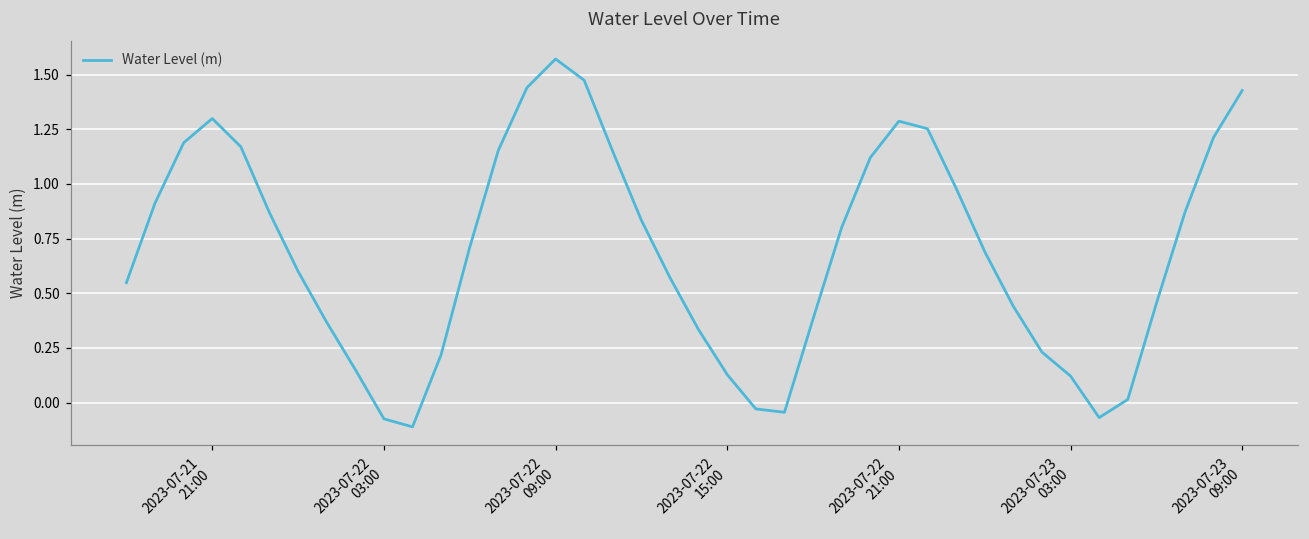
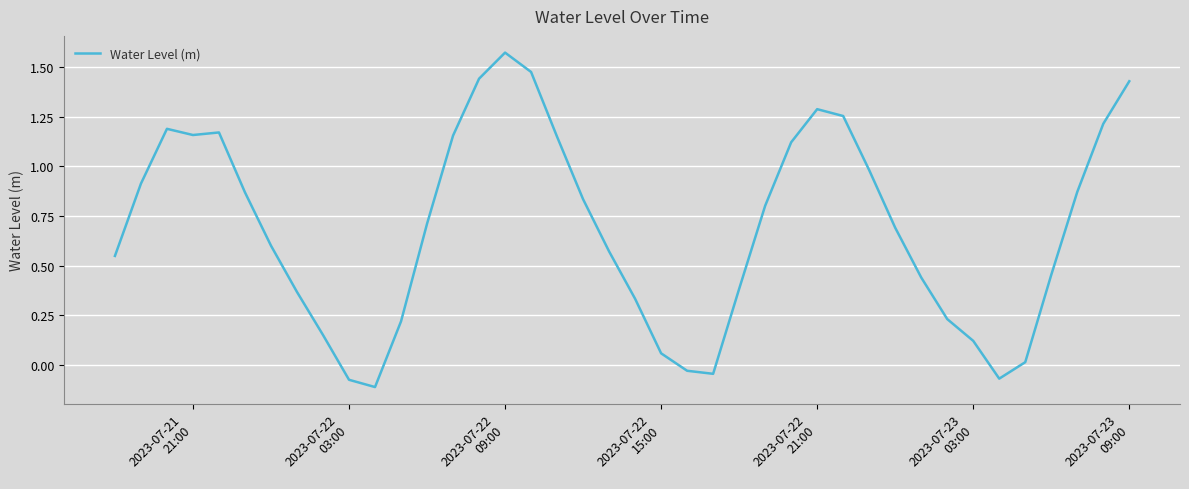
  {
-   "2023-07-21 21:00": 1.30,
+   "2023-07-21 21:00": 1.16,
    "2023-07-22 03:00": -0.07,
    "2023-07-22 09:00": 1.57,
-   "2023-07-22 15:00": 0.13,
+   "2023-07-22 15:00": 0.06,
    "2023-07-22 21:00": 1.29,
    "2023-07-23 03:00": 0.12,
    "2023-07-23 09:00": 1.43
  }
